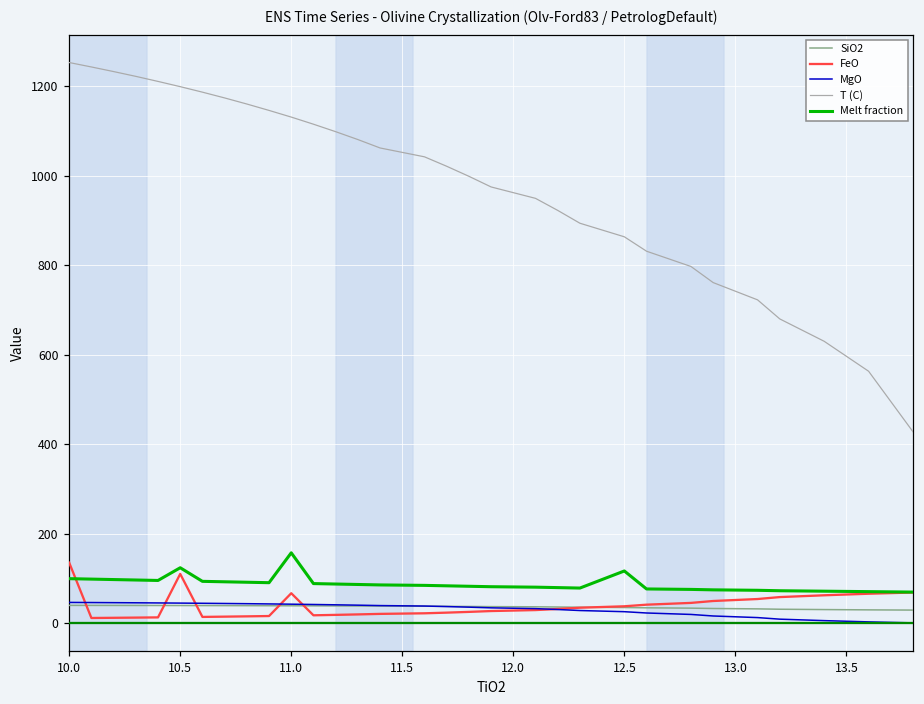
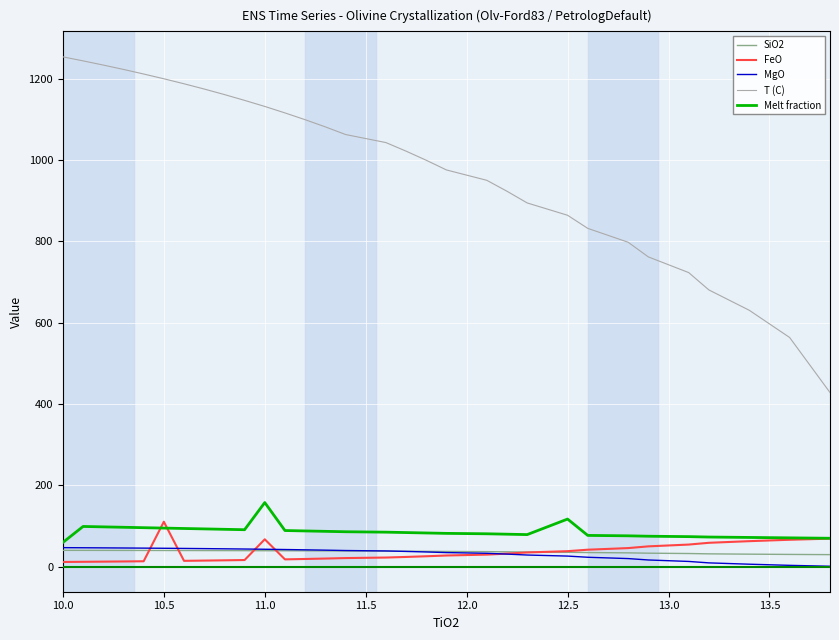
  {
    "FeO": {
-     "10.0": 140,
+     "10.0": 10,
      "10.5": 110,
      "11.0": 70
    },
    "MgO": {
      "10.0": 50,
      "12.5": 30
    },
    "Melt fraction": {
-     "10.0": 100,
-     "10.5": 120,
+     "10.0": 60,
+     "10.5": 90,
      "11.0": 160,
      "12.5": 120
    }
  }
